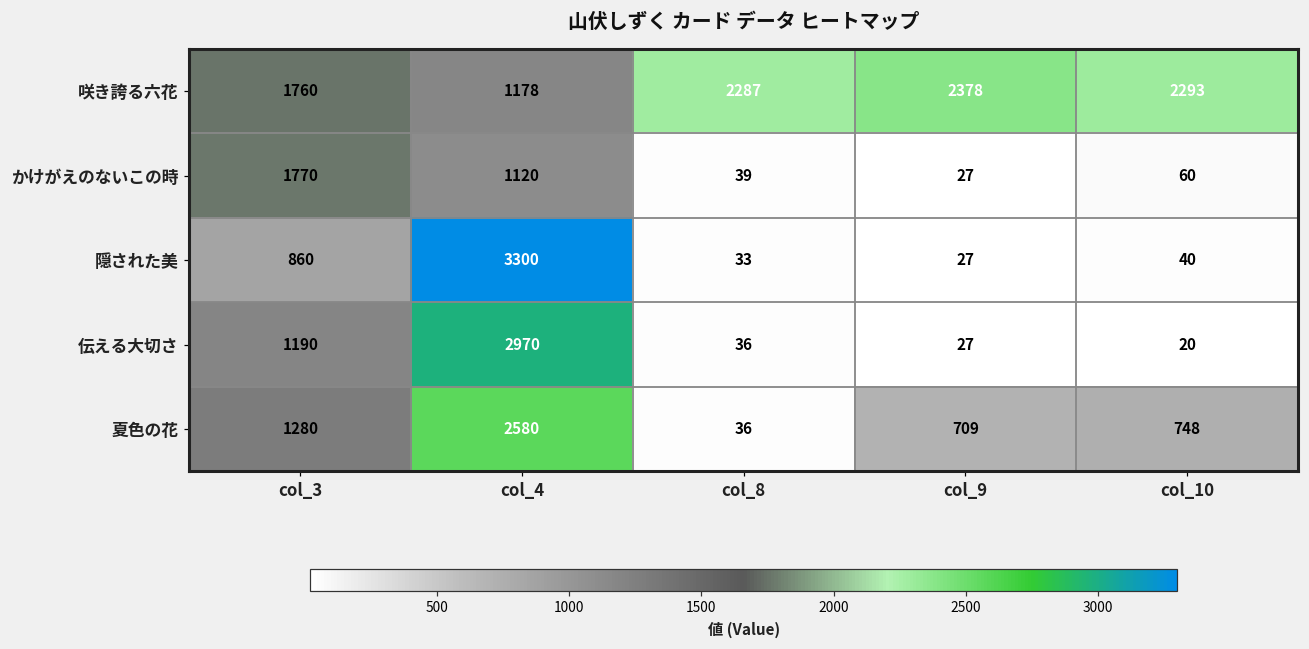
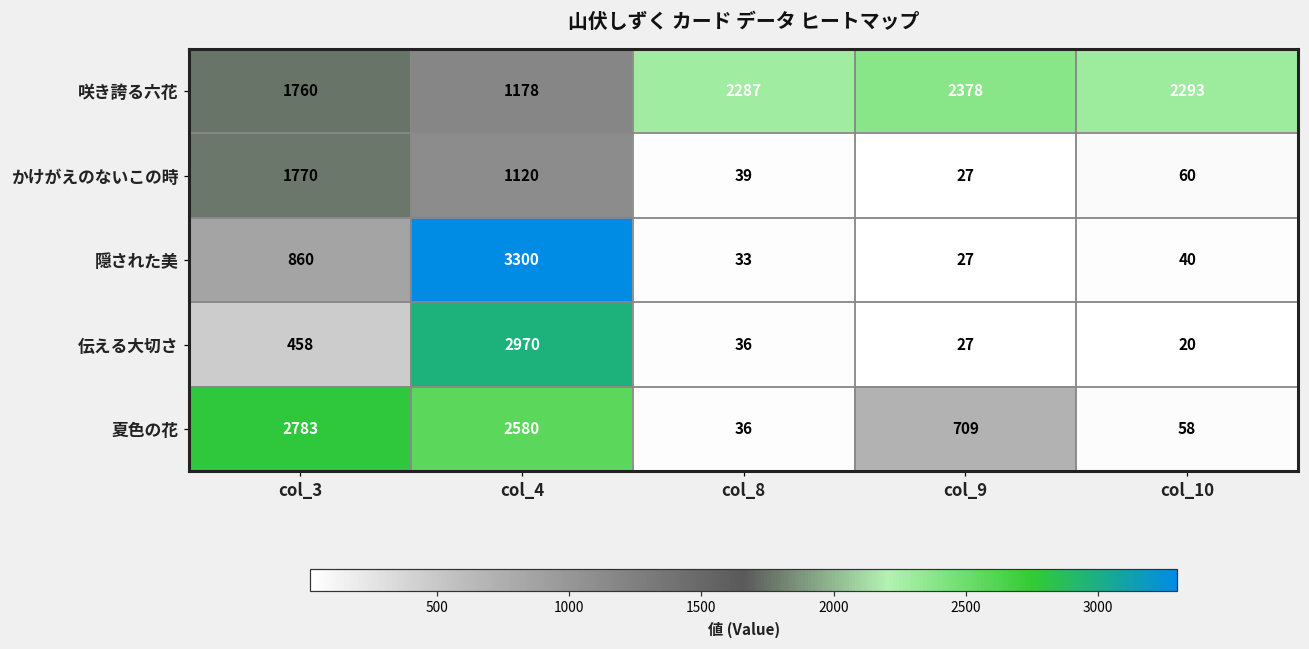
  {
    "咲き誇る六花": {
      "col_3": 1760,
      "col_4": 1178,
      "col_8": 2287,
      "col_9": 2378,
      "col_10": 2293
    },
    "かけがえのないこの時": {
      "col_3": 1770,
      "col_4": 1120,
      "col_8": 39,
      "col_9": 27,
      "col_10": 60
    },
    "隠された美": {
      "col_3": 860,
      "col_4": 3300,
      "col_8": 33,
      "col_9": 27,
      "col_10": 40
    },
    "伝える大切さ": {
-     "col_3": 1190,
+     "col_3": 458,
      "col_4": 2970,
      "col_8": 36,
      "col_9": 27,
      "col_10": 20
    },
    "夏色の花": {
-     "col_3": 1280,
+     "col_3": 2783,
      "col_4": 2580,
      "col_8": 36,
      "col_9": 709,
-     "col_10": 748
+     "col_10": 58
    }
  }
